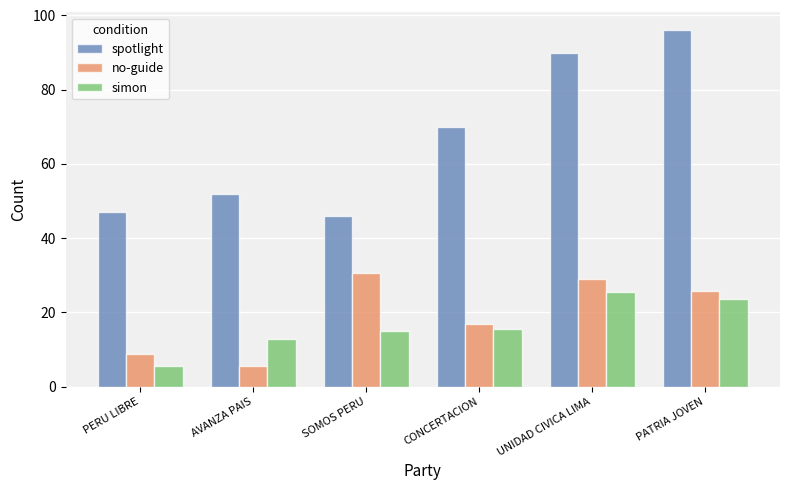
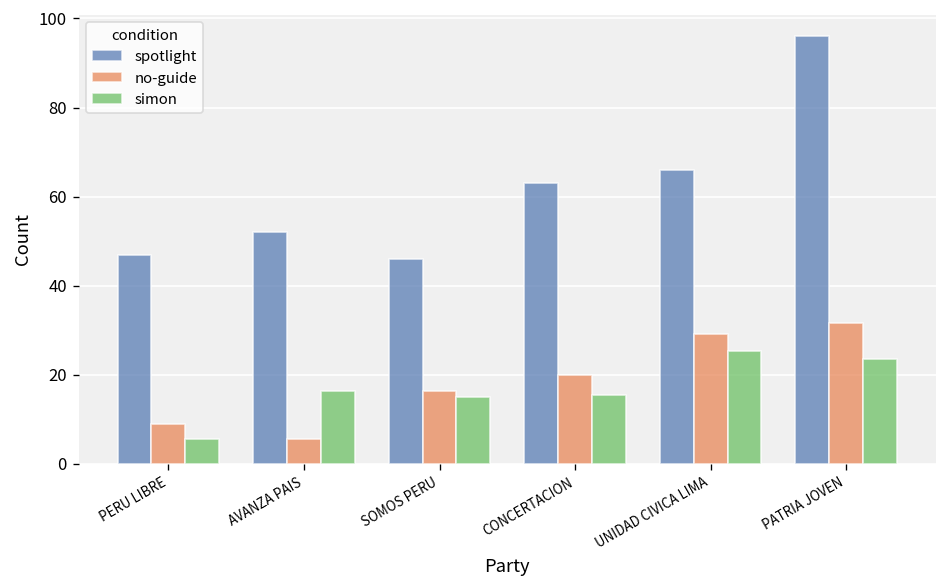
  {
    "spotlight": {
      "PERU LIBRE": 47,
      "AVANZA PAIS": 52,
      "SOMOS PERU": 46,
-     "CONCERTACION": 70,
-     "UNIDAD CIVICA LIMA": 90,
+     "CONCERTACION": 63,
+     "UNIDAD CIVICA LIMA": 66,
      "PATRIA JOVEN": 96
    },
    "no-guide": {
      "PERU LIBRE": 9,
      "AVANZA PAIS": 5,
-     "SOMOS PERU": 31,
-     "CONCERTACION": 17,
+     "SOMOS PERU": 16,
+     "CONCERTACION": 20,
      "UNIDAD CIVICA LIMA": 29,
-     "PATRIA JOVEN": 26
+     "PATRIA JOVEN": 32
    },
    "simon": {
      "PERU LIBRE": 6,
-     "AVANZA PAIS": 13,
+     "AVANZA PAIS": 16,
      "SOMOS PERU": 15,
      "CONCERTACION": 15,
      "UNIDAD CIVICA LIMA": 25,
      "PATRIA JOVEN": 23
    }
  }
